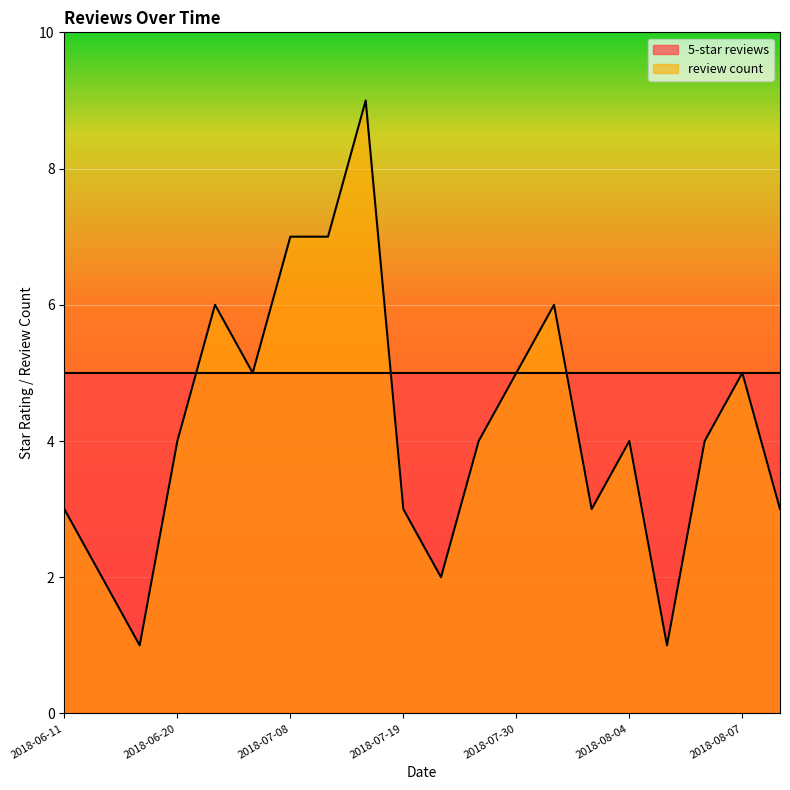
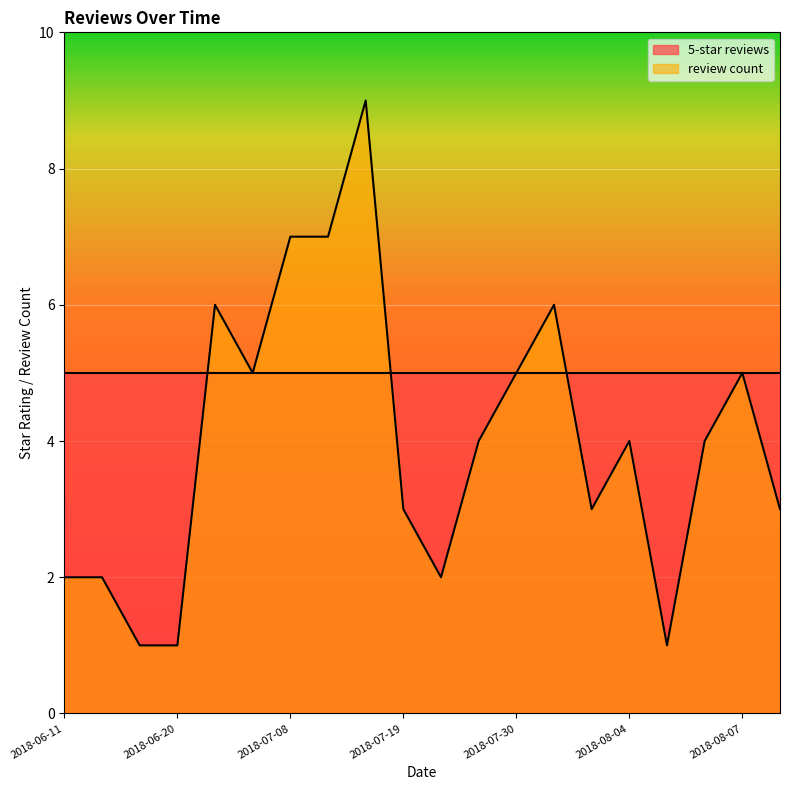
  {
    "5-star reviews": {
      "2018-06-11": 5,
      "2018-06-20": 5,
      "2018-07-08": 5,
      "2018-07-19": 5,
      "2018-08-04": 5
    },
    "review count": {
-     "2018-06-11": 3,
-     "2018-06-20": 4,
+     "2018-06-11": 2,
+     "2018-06-20": 1,
      "2018-07-08": 7,
      "2018-07-19": 3,
      "2018-08-04": 4
    }
  }
